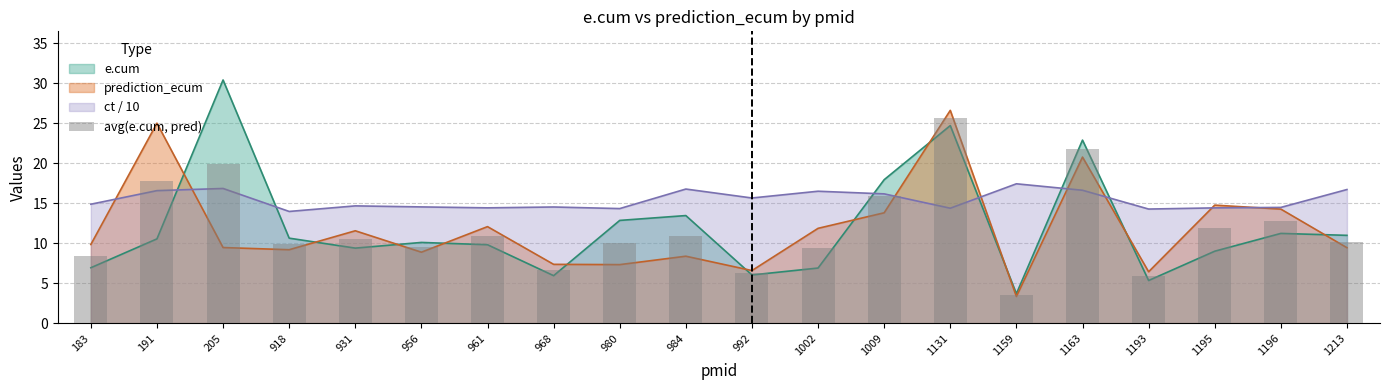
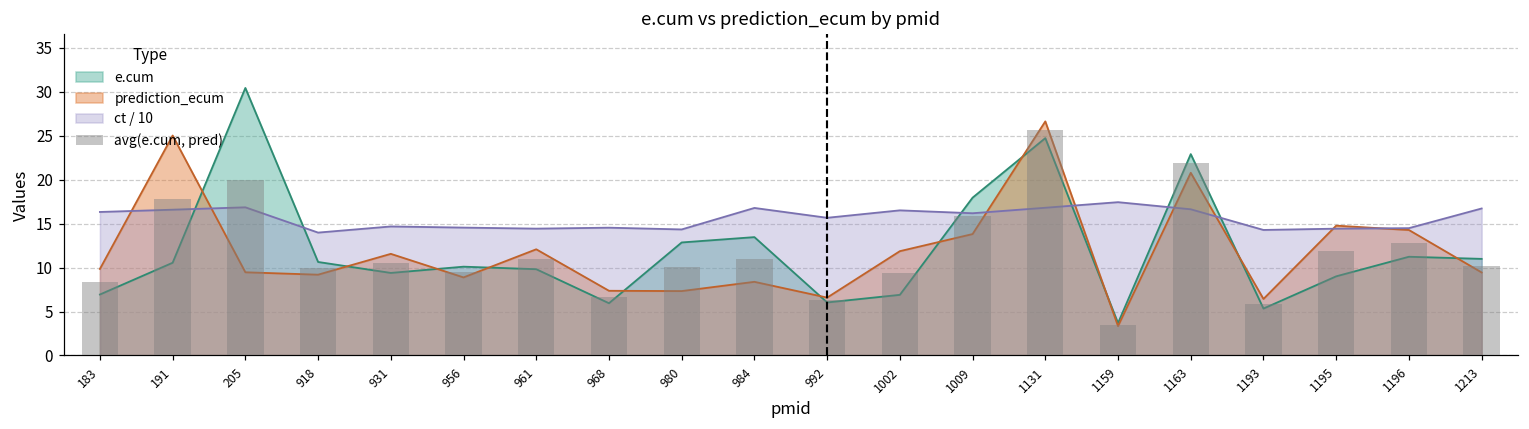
  {
    "prediction_ecum": {
      "183": 10,
      "191": 25,
      "205": 9,
      "918": 9,
      "931": 12,
      "956": 9,
      "961": 12,
      "968": 7,
      "980": 7,
      "984": 8,
      "992": 7,
      "1002": 12,
      "1009": 14,
      "1131": 27,
      "1159": 3,
      "1163": 21,
      "1193": 6,
      "1195": 15,
      "1213": 9
    },
    "ct / 10": {
-     "183": 15,
+     "183": 16,
      "191": 17,
      "205": 17,
      "918": 14,
      "931": 15,
      "956": 15,
      "961": 14,
      "968": 15,
      "980": 14,
      "984": 17,
      "992": 16,
      "1002": 17,
      "1009": 16,
-     "1131": 14,
+     "1131": 17,
      "1159": 17,
      "1163": 17,
      "1193": 14,
      "1195": 14,
      "1213": 17
    }
  }
